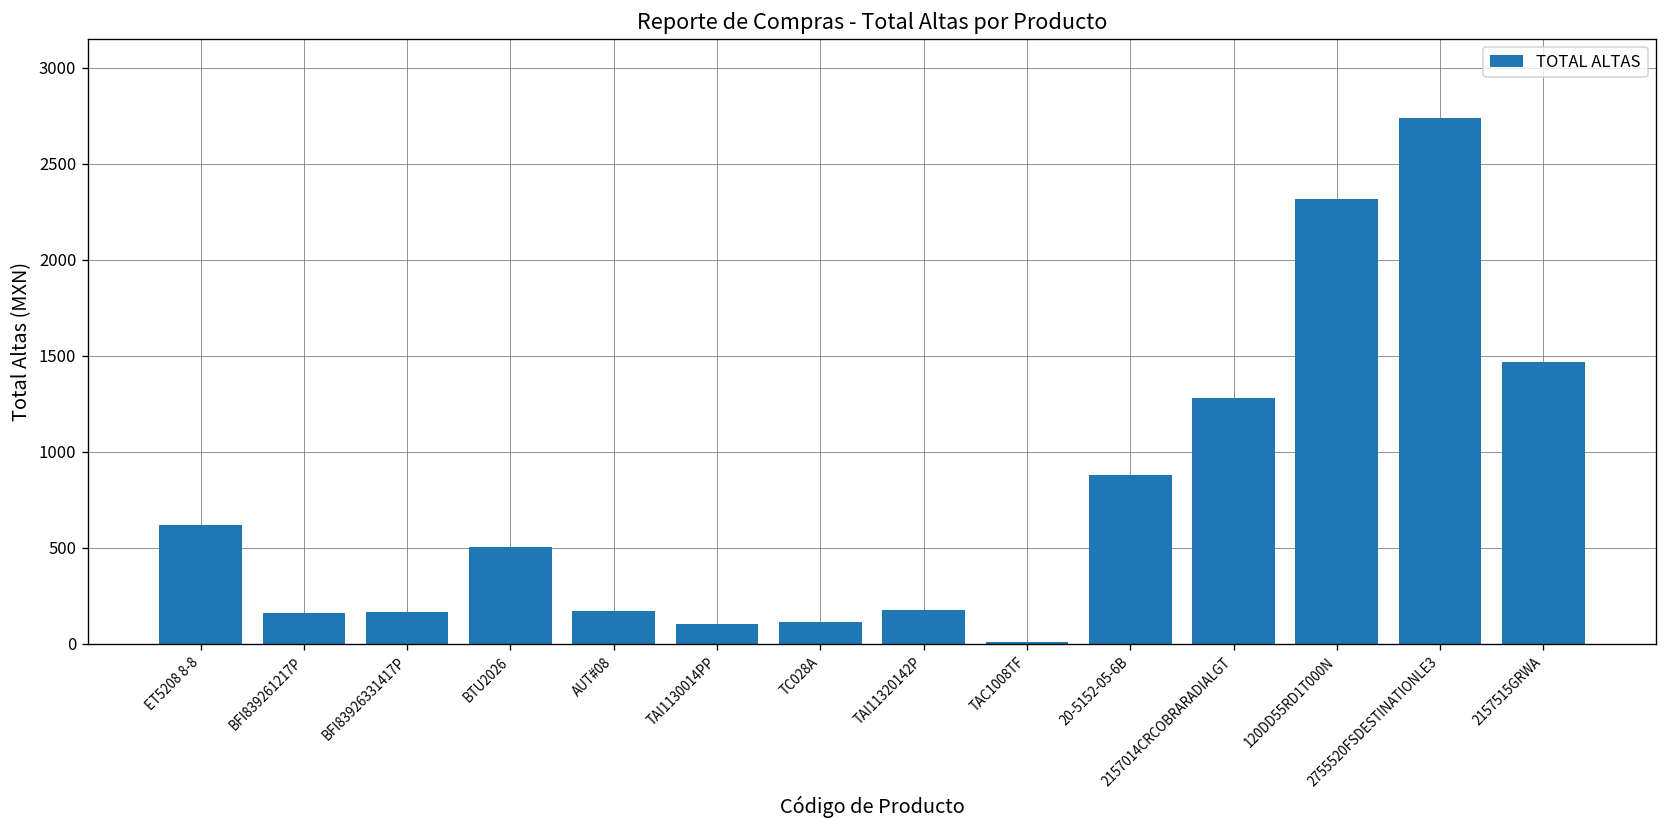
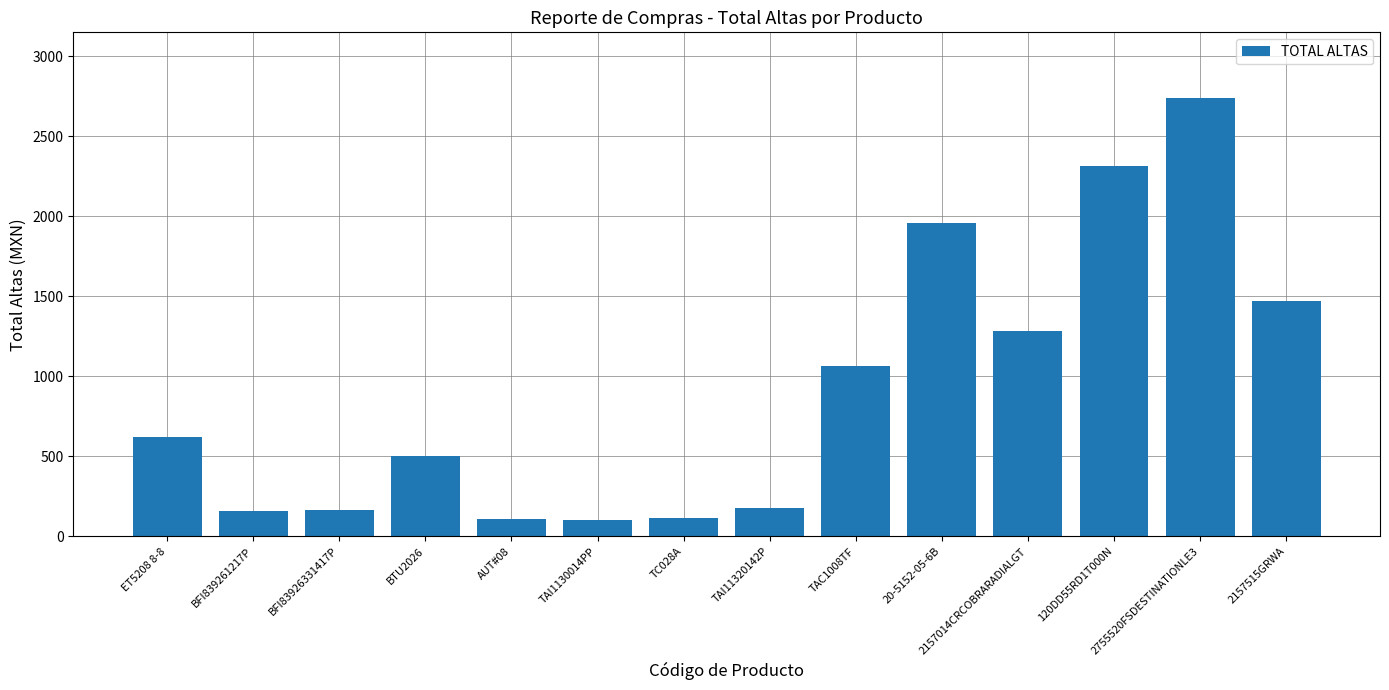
  {
    "ET5208 8-8": 620,
    "BFI839261217P": 160,
    "BFI83926331417P": 170,
    "BTU2026": 500,
-   "AUT#08": 170,
+   "AUT#08": 110,
    "TAI1130014PP": 100,
    "TC028A": 120,
    "TAI11320142P": 180,
-   "TAC1008TF": 10,
-   "20-5152-05-6B": 880,
+   "TAC1008TF": 1060,
+   "20-5152-05-6B": 1960,
    "2157014CRCOBRARADIALGT": 1280,
    "120DD55RD1T000N": 2320,
    "2755520FSDESTINATIONLE3": 2740,
    "2157515GRWA": 1470
  }
